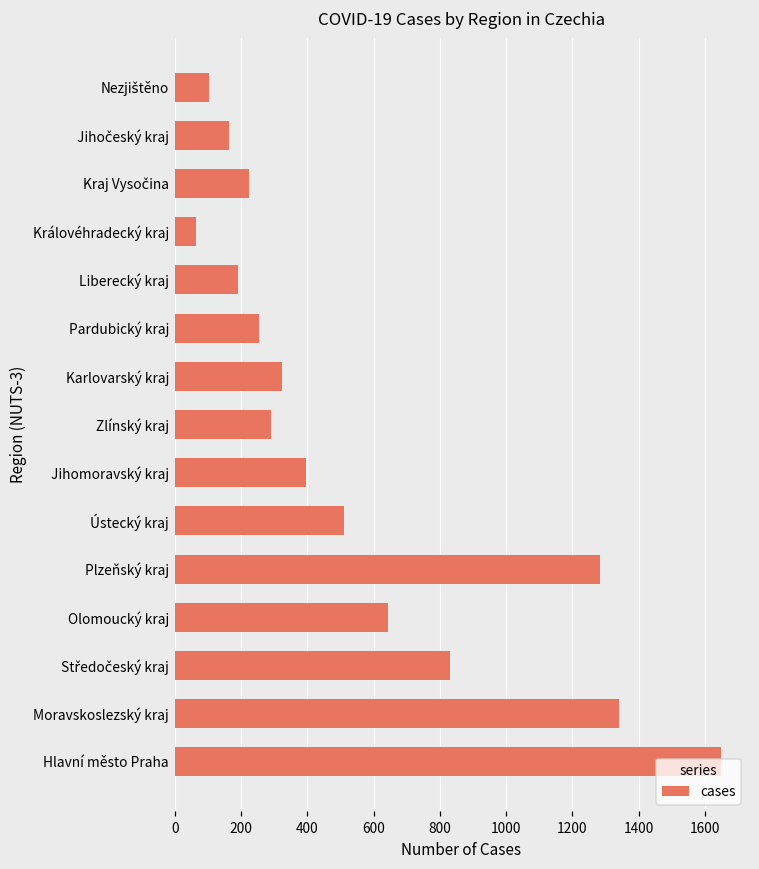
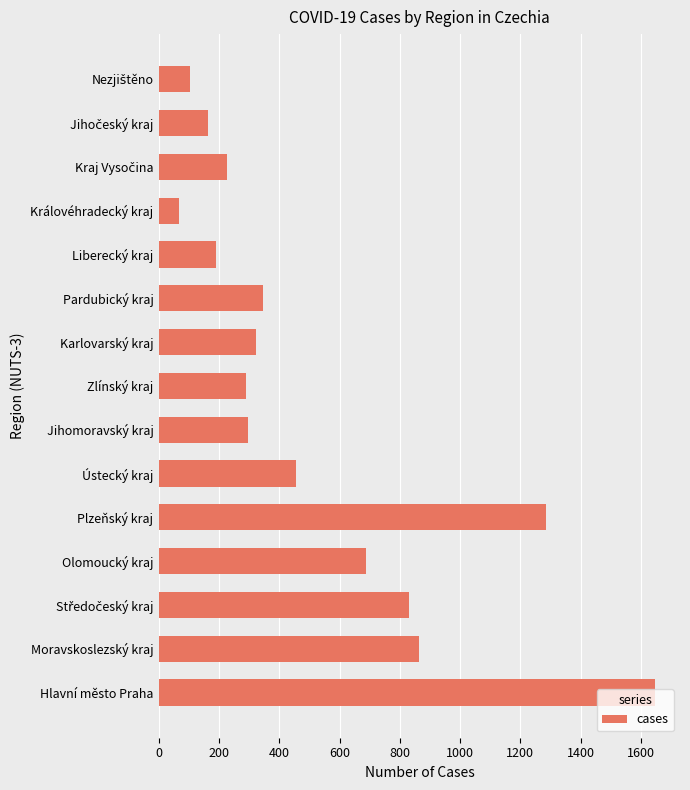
  {
    "Nezjištěno": 100,
    "Jihočeský kraj": 160,
    "Kraj Vysočina": 230,
    "Královéhradecký kraj": 70,
    "Liberecký kraj": 190,
-   "Pardubický kraj": 250,
+   "Pardubický kraj": 340,
    "Karlovarský kraj": 320,
    "Zlínský kraj": 290,
-   "Jihomoravský kraj": 400,
-   "Ústecký kraj": 510,
+   "Jihomoravský kraj": 300,
+   "Ústecký kraj": 460,
    "Plzeňský kraj": 1280,
-   "Olomoucký kraj": 640,
+   "Olomoucký kraj": 690,
    "Středočeský kraj": 830,
-   "Moravskoslezský kraj": 1340
+   "Moravskoslezský kraj": 860
  }
